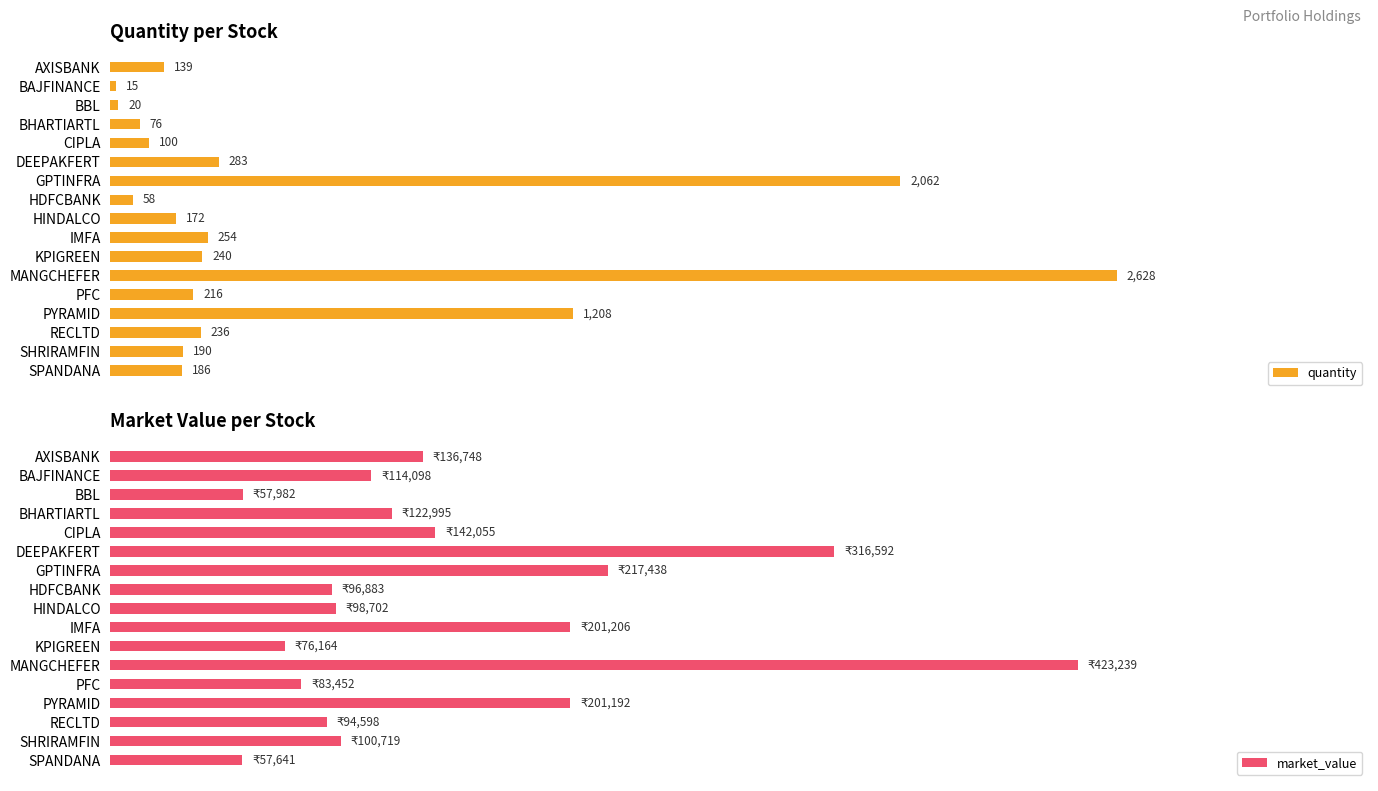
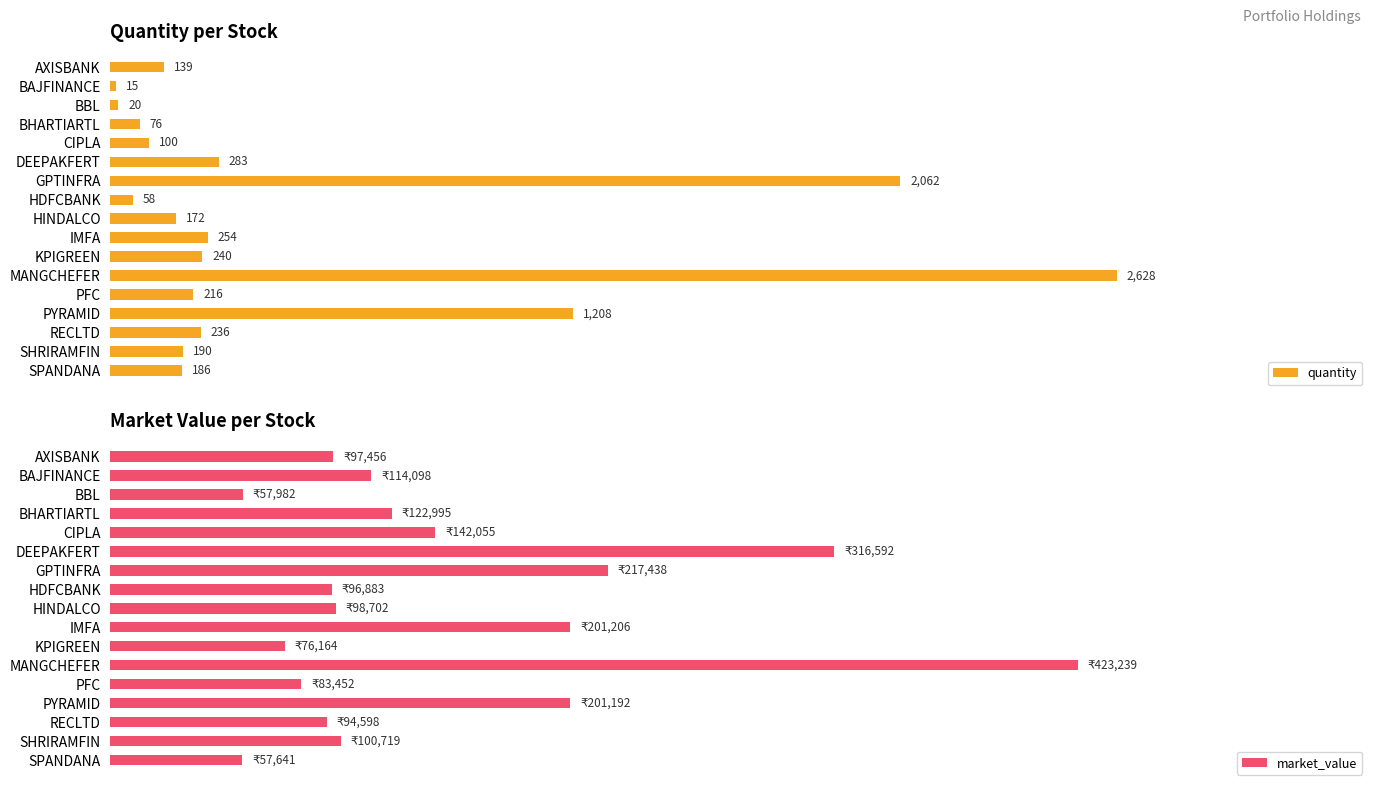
  {
    "Quantity per Stock": {
      "AXISBANK": "139",
      "BAJFINANCE": "15",
      "BBL": "20",
      "BHARTIARTL": "76",
      "CIPLA": "100",
      "DEEPAKFERT": "283",
      "GPTINFRA": "2,062",
      "HDFCBANK": "58",
      "HINDALCO": "172",
      "IMFA": "254",
      "KPIGREEN": "240",
      "MANGCHEFER": "2,628",
      "PFC": "216",
      "PYRAMID": "1,208",
      "RECLTD": "236",
      "SHRIRAMFIN": "190",
      "SPANDANA": "186"
    },
    "Market Value per Stock": {
-     "AXISBANK": "136,748",
+     "AXISBANK": "97,456",
      "BAJFINANCE": "114,098",
      "BBL": "57,982",
      "BHARTIARTL": "122,995",
      "CIPLA": "142,055",
      "DEEPAKFERT": "316,592",
      "GPTINFRA": "217,438",
      "HDFCBANK": "96,883",
      "HINDALCO": "98,702",
      "IMFA": "201,206",
      "KPIGREEN": "76,164",
      "MANGCHEFER": "423,239",
      "PFC": "83,452",
      "PYRAMID": "201,192",
      "RECLTD": "94,598",
      "SHRIRAMFIN": "100,719",
      "SPANDANA": "57,641"
    }
  }
